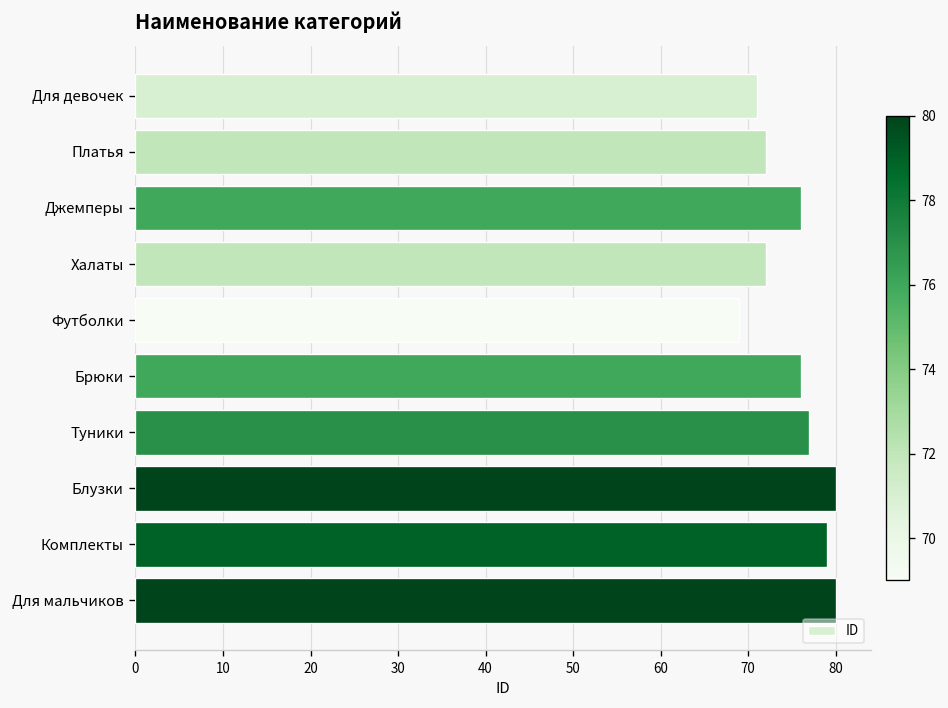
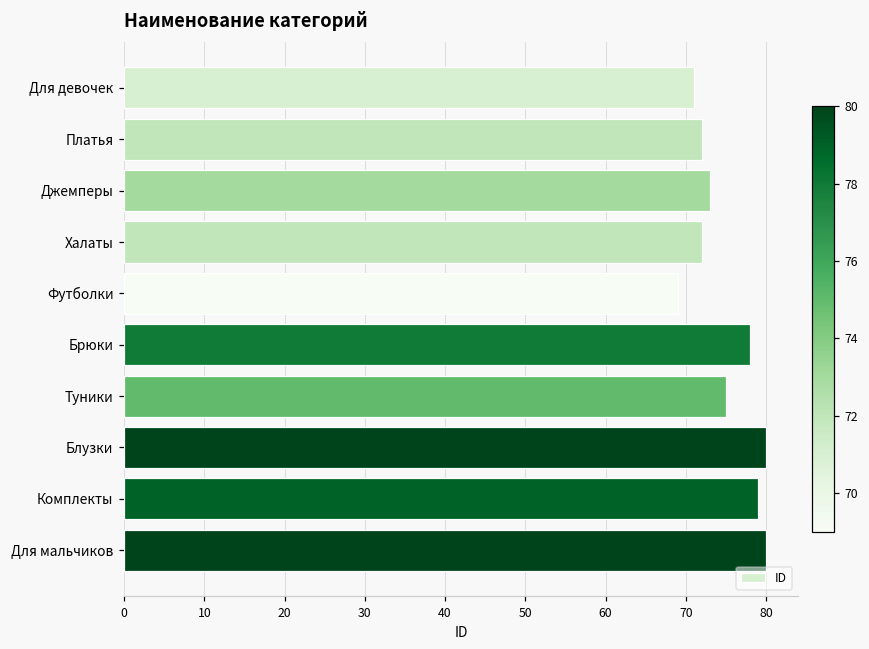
  {
    "Для девочек": 71,
    "Платья": 72,
-   "Джемперы": 76,
+   "Джемперы": 73,
    "Халаты": 72,
    "Футболки": 69,
-   "Брюки": 76,
-   "Туники": 77,
+   "Брюки": 78,
+   "Туники": 75,
    "Блузки": 80,
    "Комплекты": 79,
    "Для мальчиков": 80
  }
